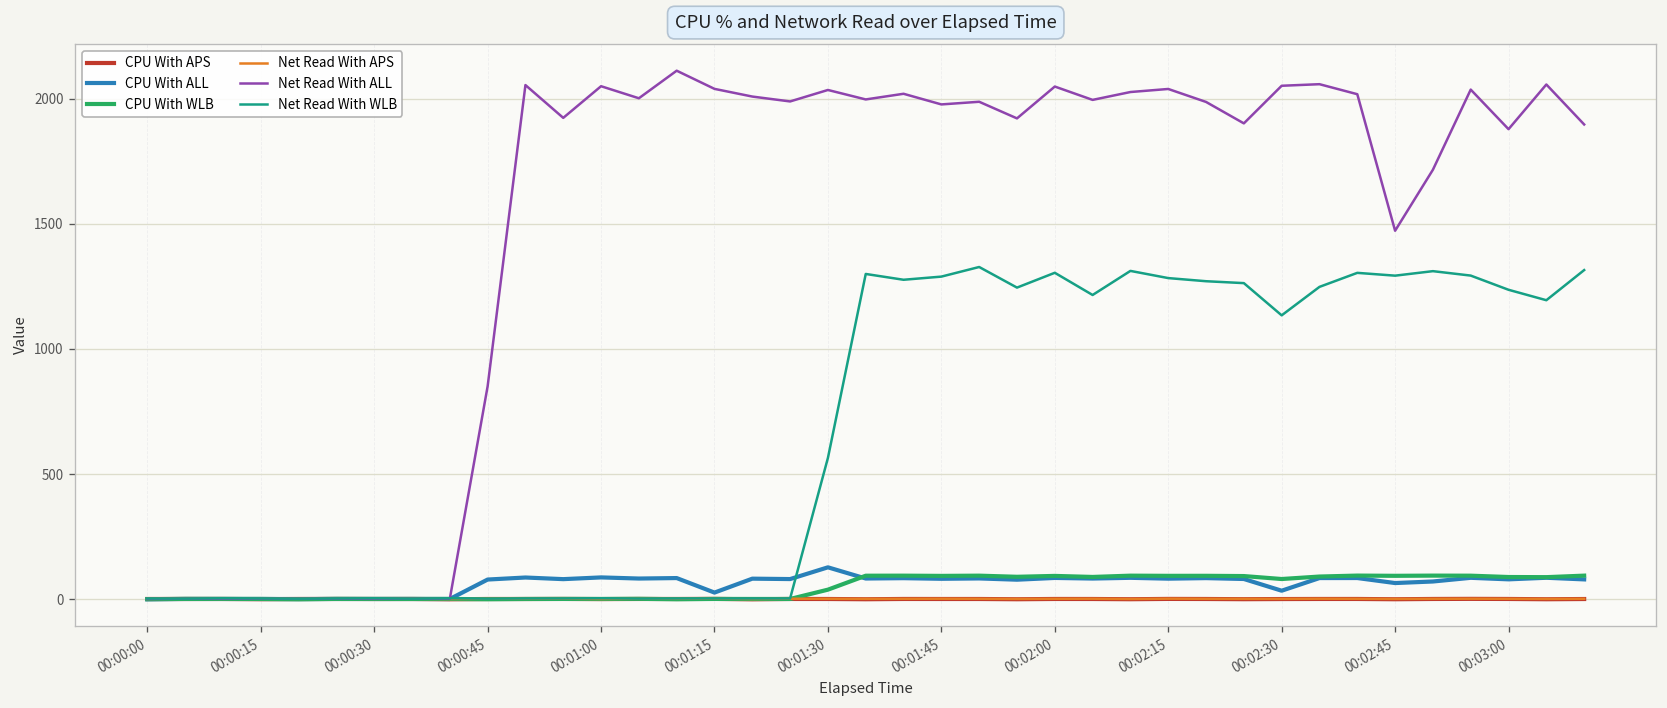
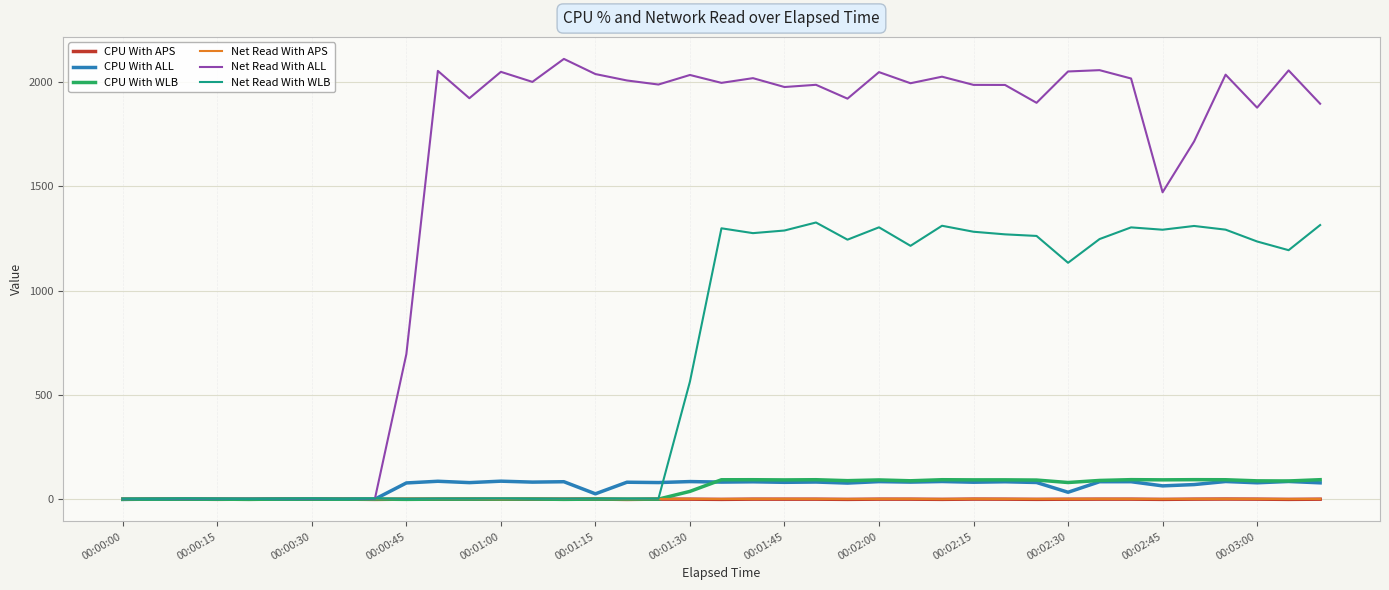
  {
    "Net Read With APS": {
      "00:01:30": 0,
      "00:01:45": 0,
      "00:02:00": 0,
      "00:02:15": 0,
      "00:02:30": 0,
      "00:02:45": 0,
      "00:03:00": 0
    },
    "CPU With ALL": {
      "00:00:45": 80,
      "00:01:00": 90,
      "00:01:15": 30,
-     "00:01:30": 130,
+     "00:01:30": 90,
      "00:02:30": 30,
      "00:02:45": 60
    },
    "Net Read With ALL": {
-     "00:00:45": 850,
+     "00:00:45": 700,
      "00:01:00": 2050,
      "00:01:15": 2040,
      "00:01:30": 2030,
      "00:01:45": 1980,
      "00:02:00": 2050,
-     "00:02:15": 2040,
+     "00:02:15": 1990,
      "00:02:30": 2050,
      "00:02:45": 1470,
      "00:03:00": 1880
    }
  }
